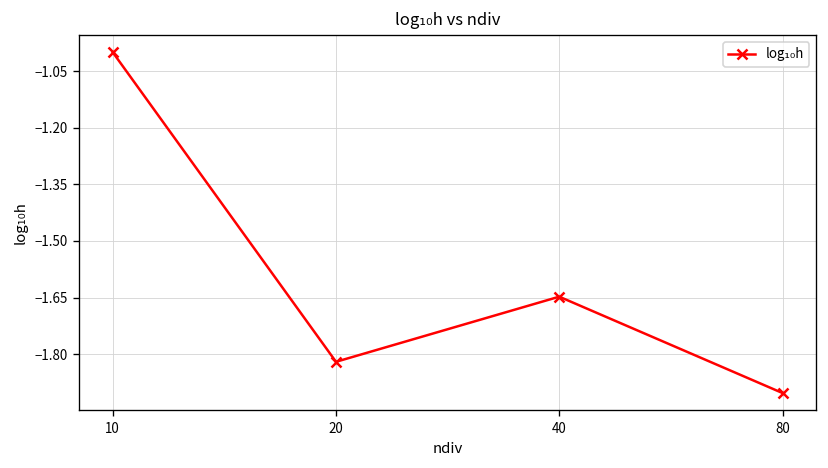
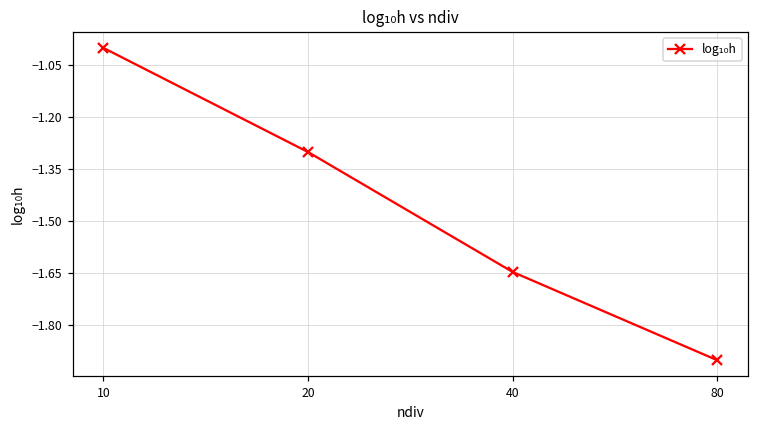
  {
    "10": -1.00,
-   "20": -1.82,
+   "20": -1.30,
    "40": -1.65,
    "80": -1.90
  }
